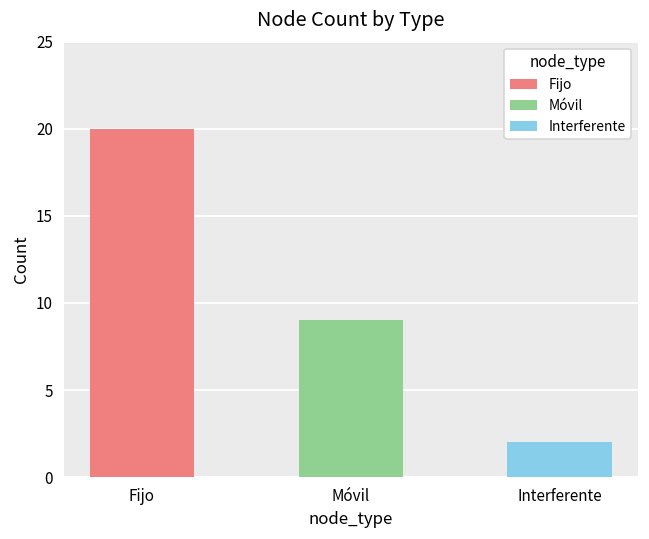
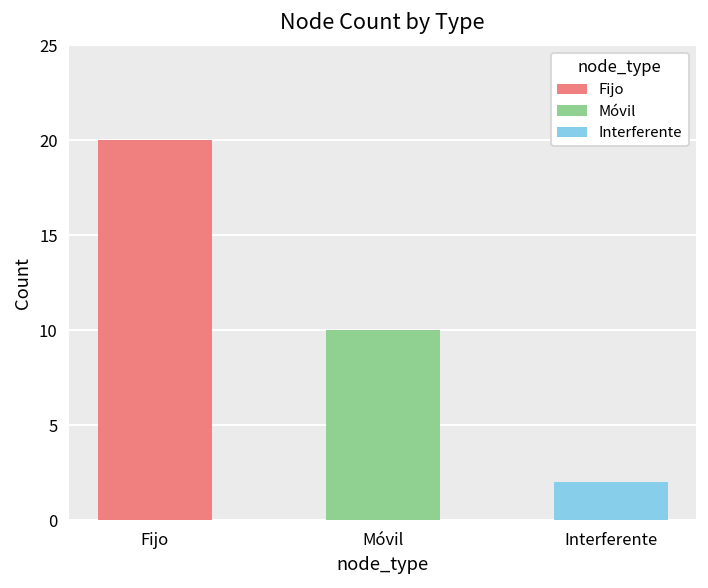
  {
    "Fijo": 20,
-   "Móvil": 9,
+   "Móvil": 10,
    "Interferente": 2
  }
